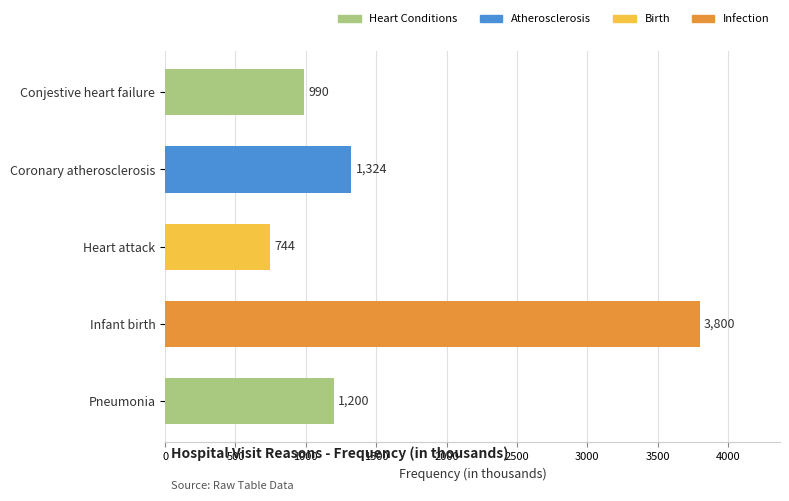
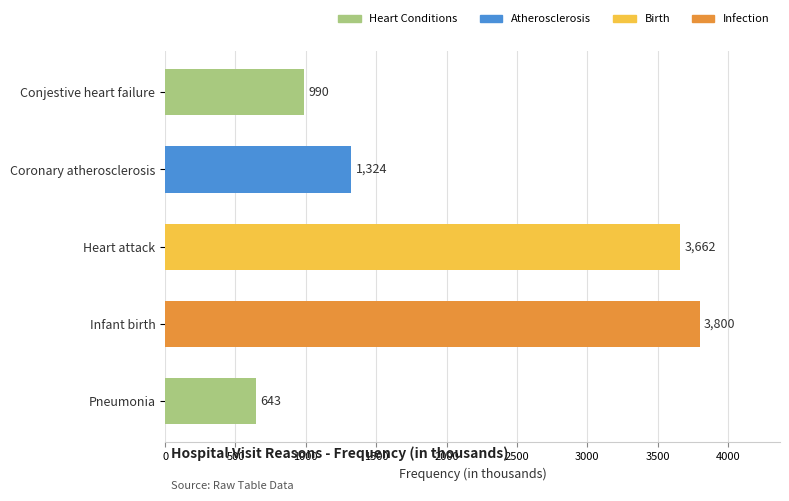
  {
    "Conjestive heart failure": "990",
    "Coronary atherosclerosis": "1,324",
-   "Heart attack": "744",
+   "Heart attack": "3,662",
    "Infant birth": "3,800",
-   "Pneumonia": "1,200"
+   "Pneumonia": "643"
  }
